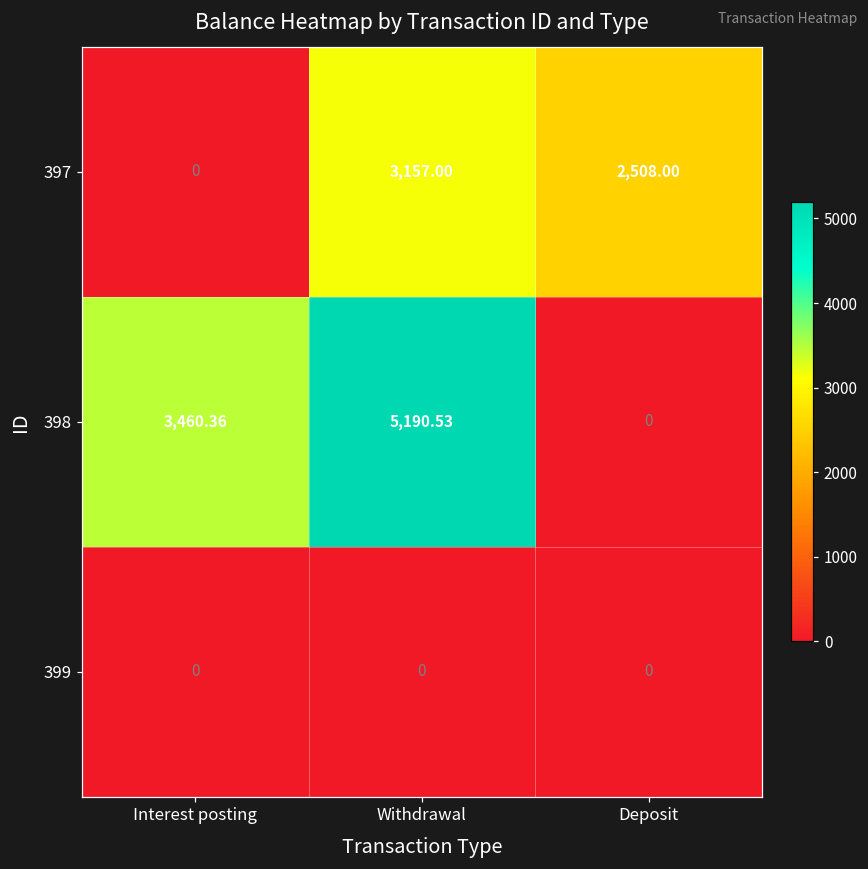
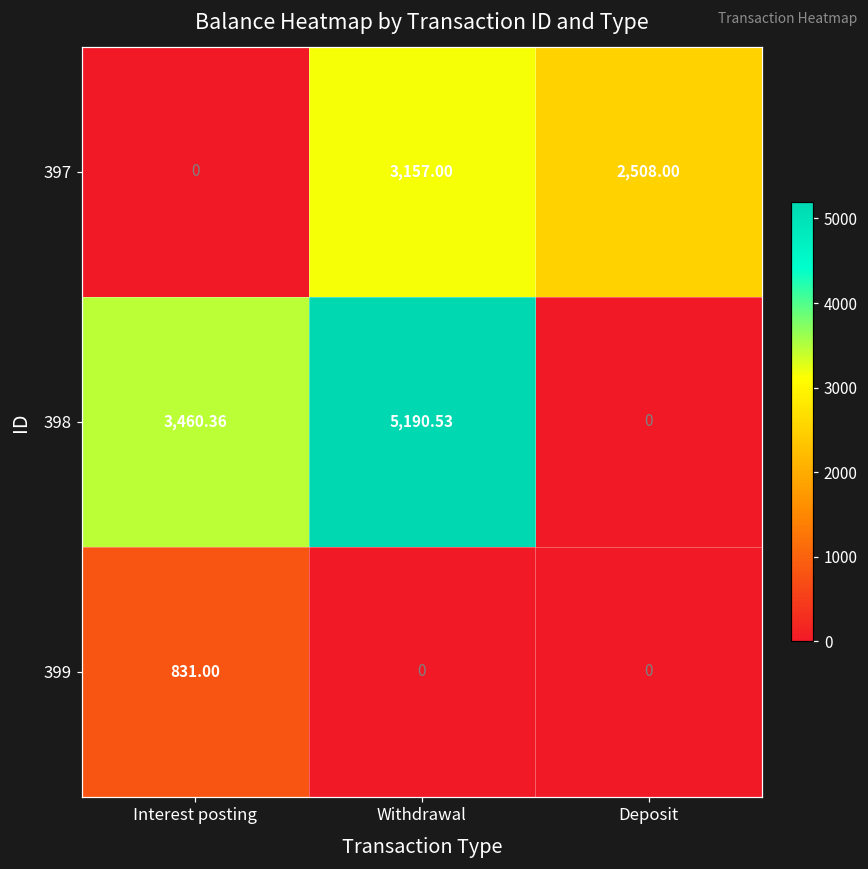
  {
    "397": {
      "Interest posting": "0",
      "Withdrawal": "3,157.00",
      "Deposit": "2,508.00"
    },
    "398": {
      "Interest posting": "3,460.36",
      "Withdrawal": "5,190.53",
      "Deposit": "0"
    },
    "399": {
-     "Interest posting": "0",
+     "Interest posting": "831.00",
      "Withdrawal": "0",
      "Deposit": "0"
    }
  }
